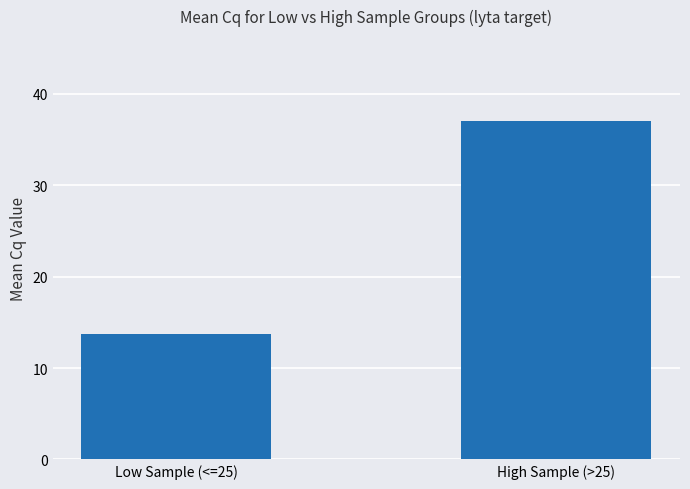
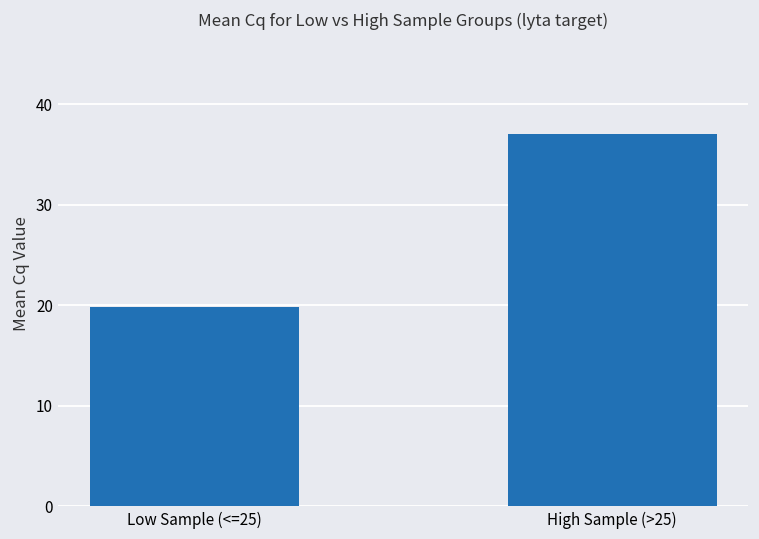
  {
-   "Low Sample (<=25)": 14,
+   "Low Sample (<=25)": 20,
    "High Sample (>25)": 37
  }
